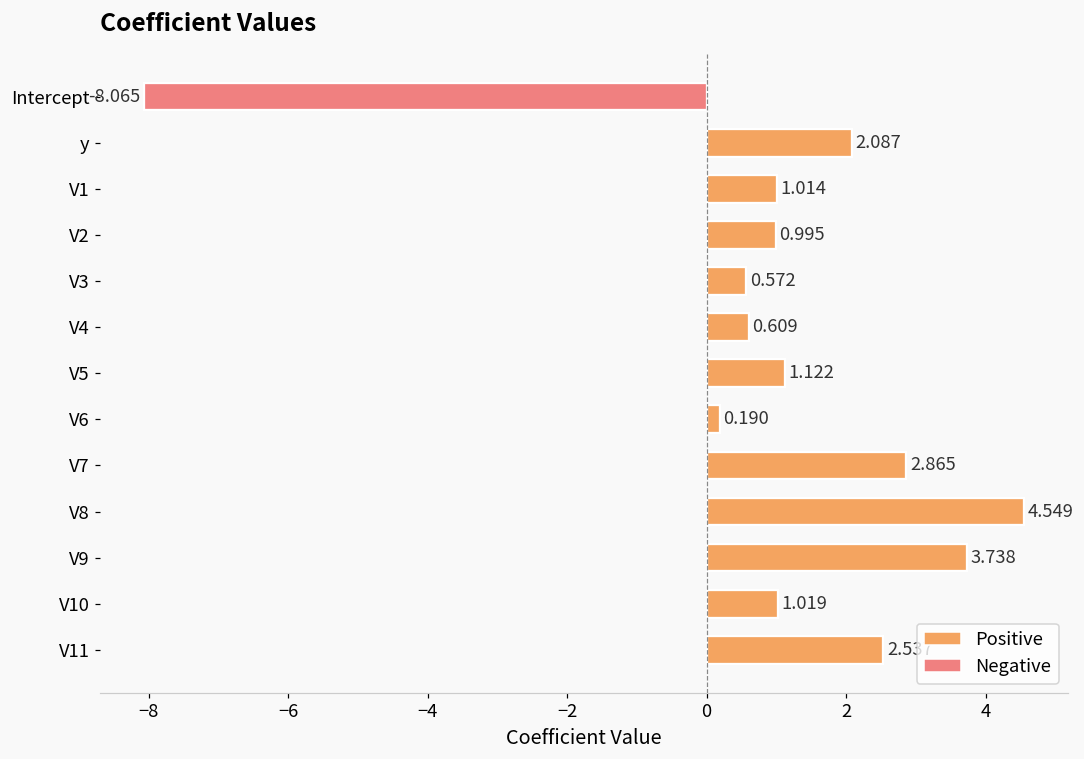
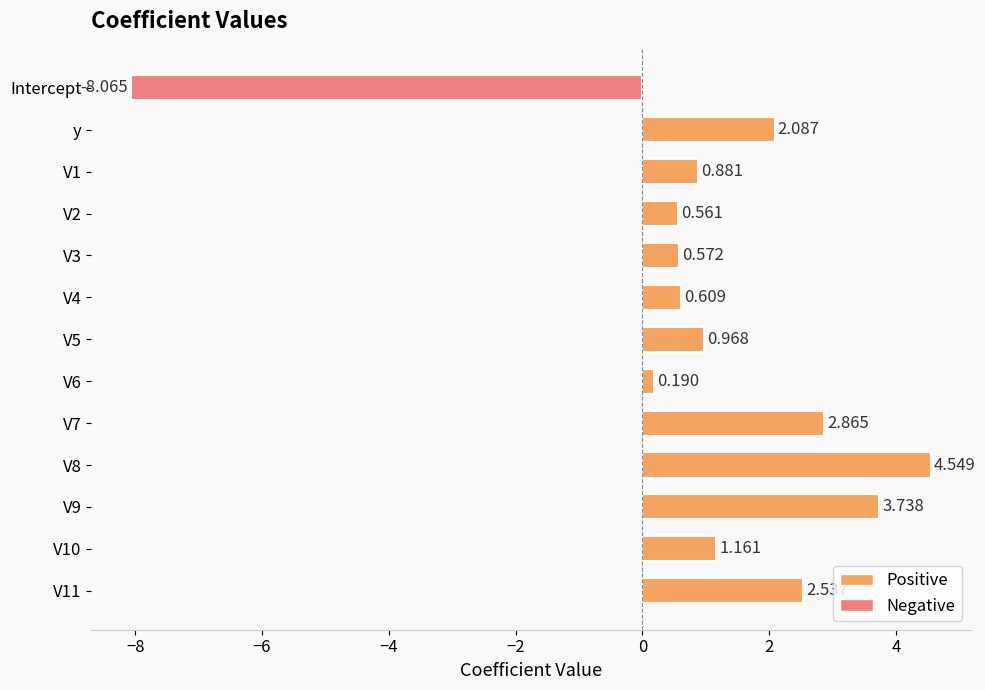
  {
    "Intercept": -8.065,
    "y": 2.087,
-   "V1": 1.014,
-   "V2": 0.995,
+   "V1": 0.881,
+   "V2": 0.561,
    "V3": 0.572,
    "V4": 0.609,
-   "V5": 1.122,
+   "V5": 0.968,
    "V6": 0.190,
    "V7": 2.865,
    "V8": 4.549,
    "V9": 3.738,
-   "V10": 1.019
+   "V10": 1.161
  }
